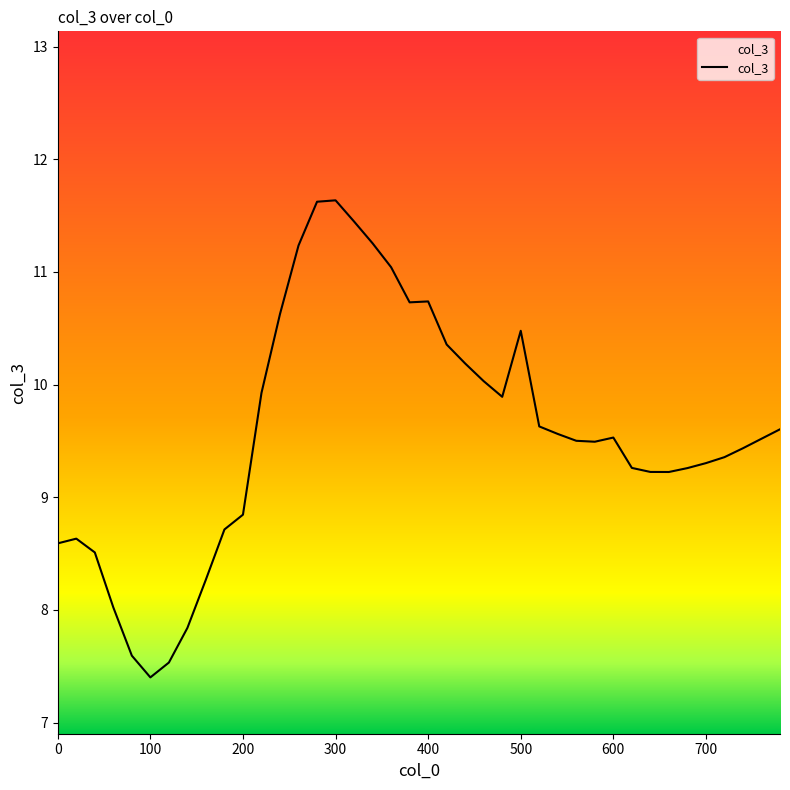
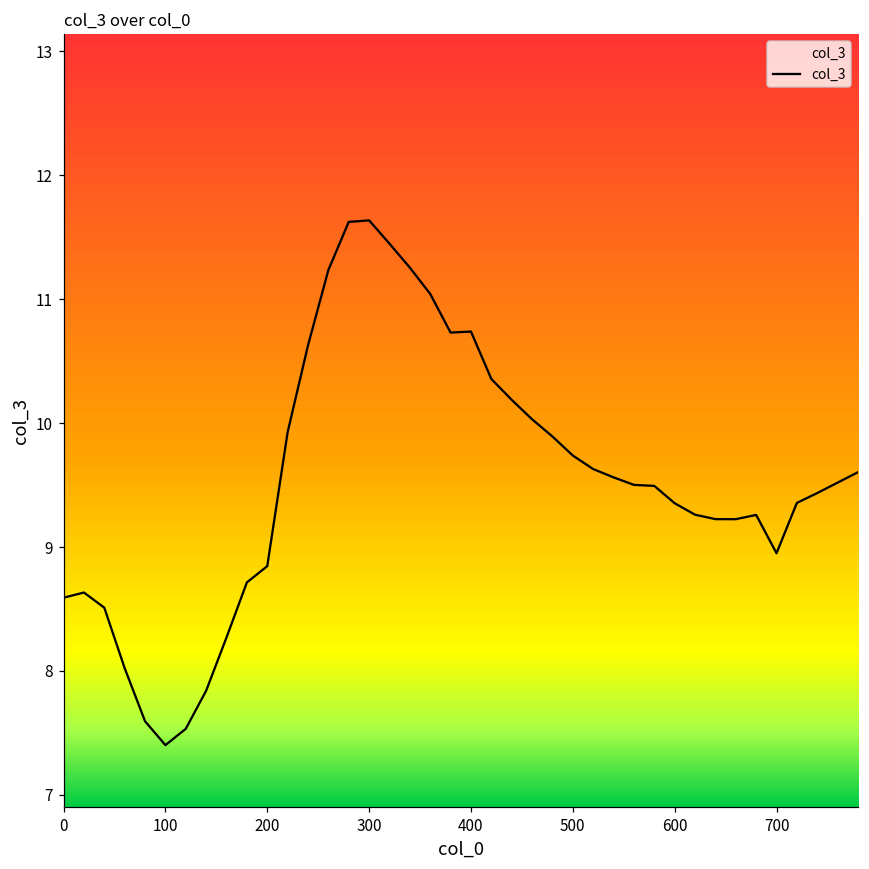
  {
    "0": 8.59,
    "100": 7.40,
    "200": 8.85,
    "300": 11.64,
    "400": 10.74,
-   "500": 10.48,
-   "600": 9.53,
-   "700": 9.30
+   "500": 9.74,
+   "600": 9.35,
+   "700": 8.95
  }
